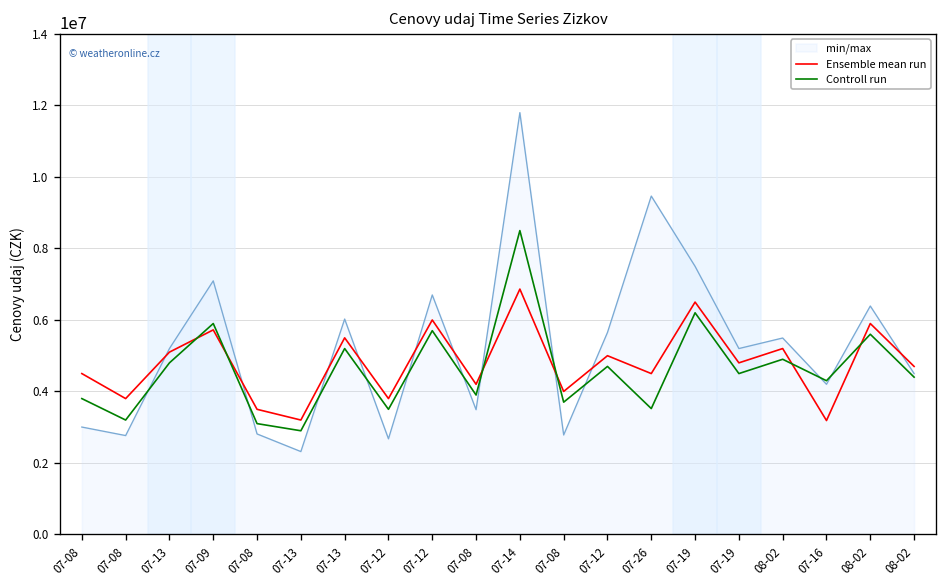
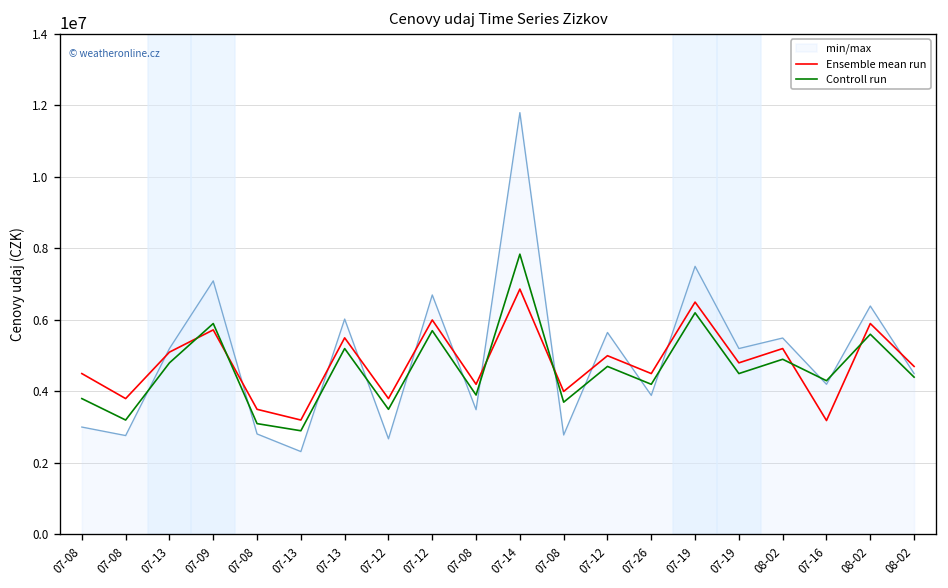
  {
    "min/max": {
      "07-14": 11800000,
-     "07-26": 9500000,
+     "07-26": 3900000,
      "07-16": 4200000
    },
    "Ensemble mean run": {
      "07-14": 6900000,
      "07-26": 4500000,
      "07-16": 3200000
    },
    "Controll run": {
-     "07-14": 8500000,
-     "07-26": 3500000,
+     "07-14": 7800000,
+     "07-26": 4200000,
      "07-16": 4300000
    }
  }
